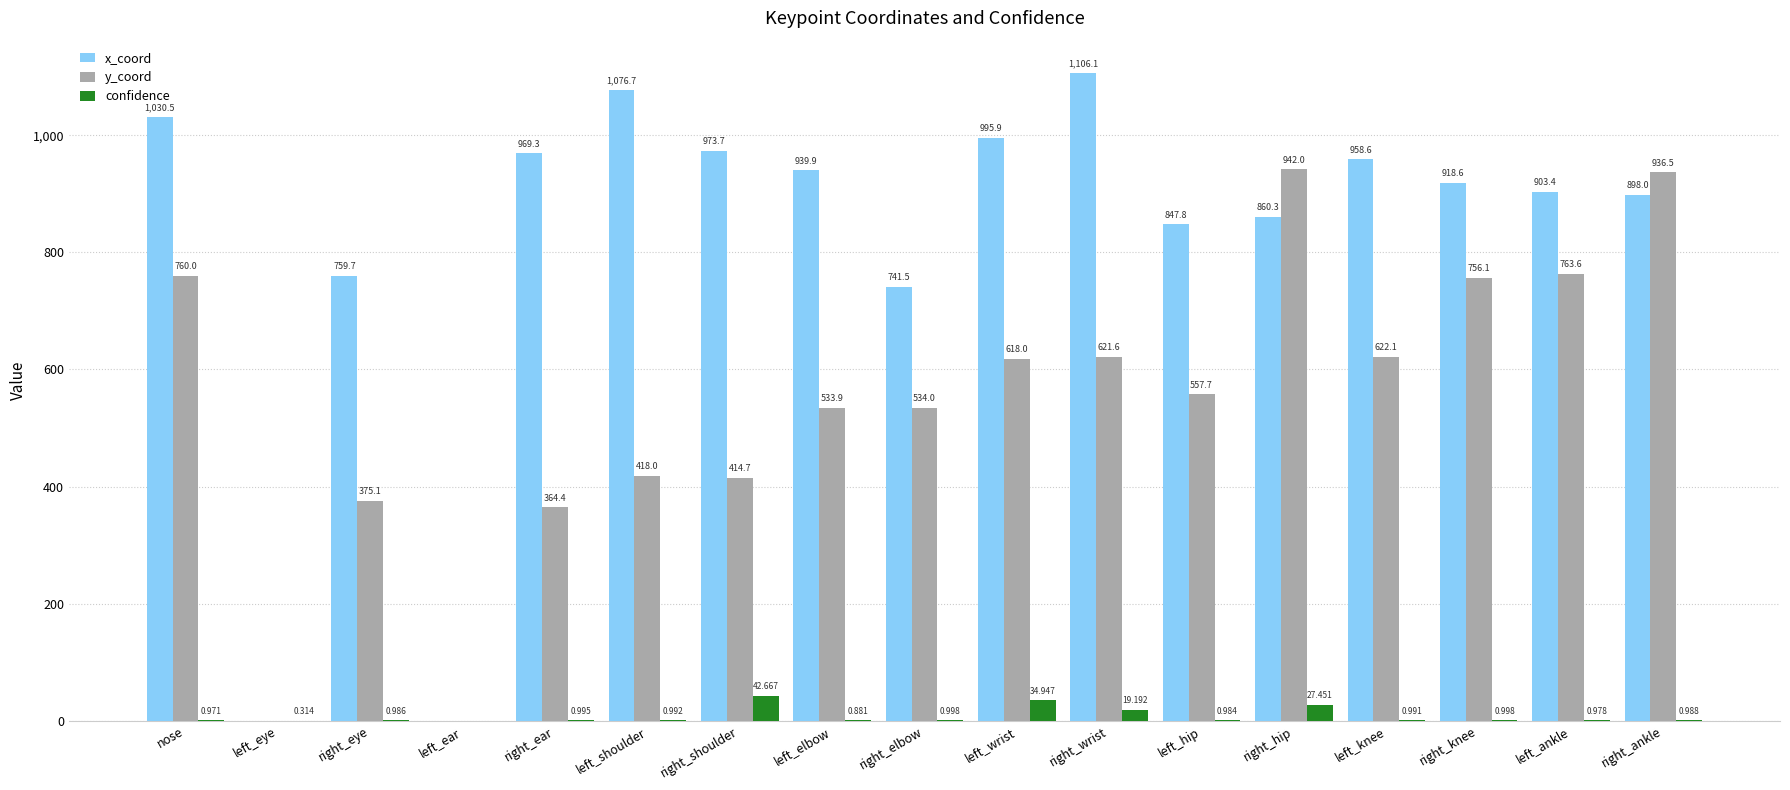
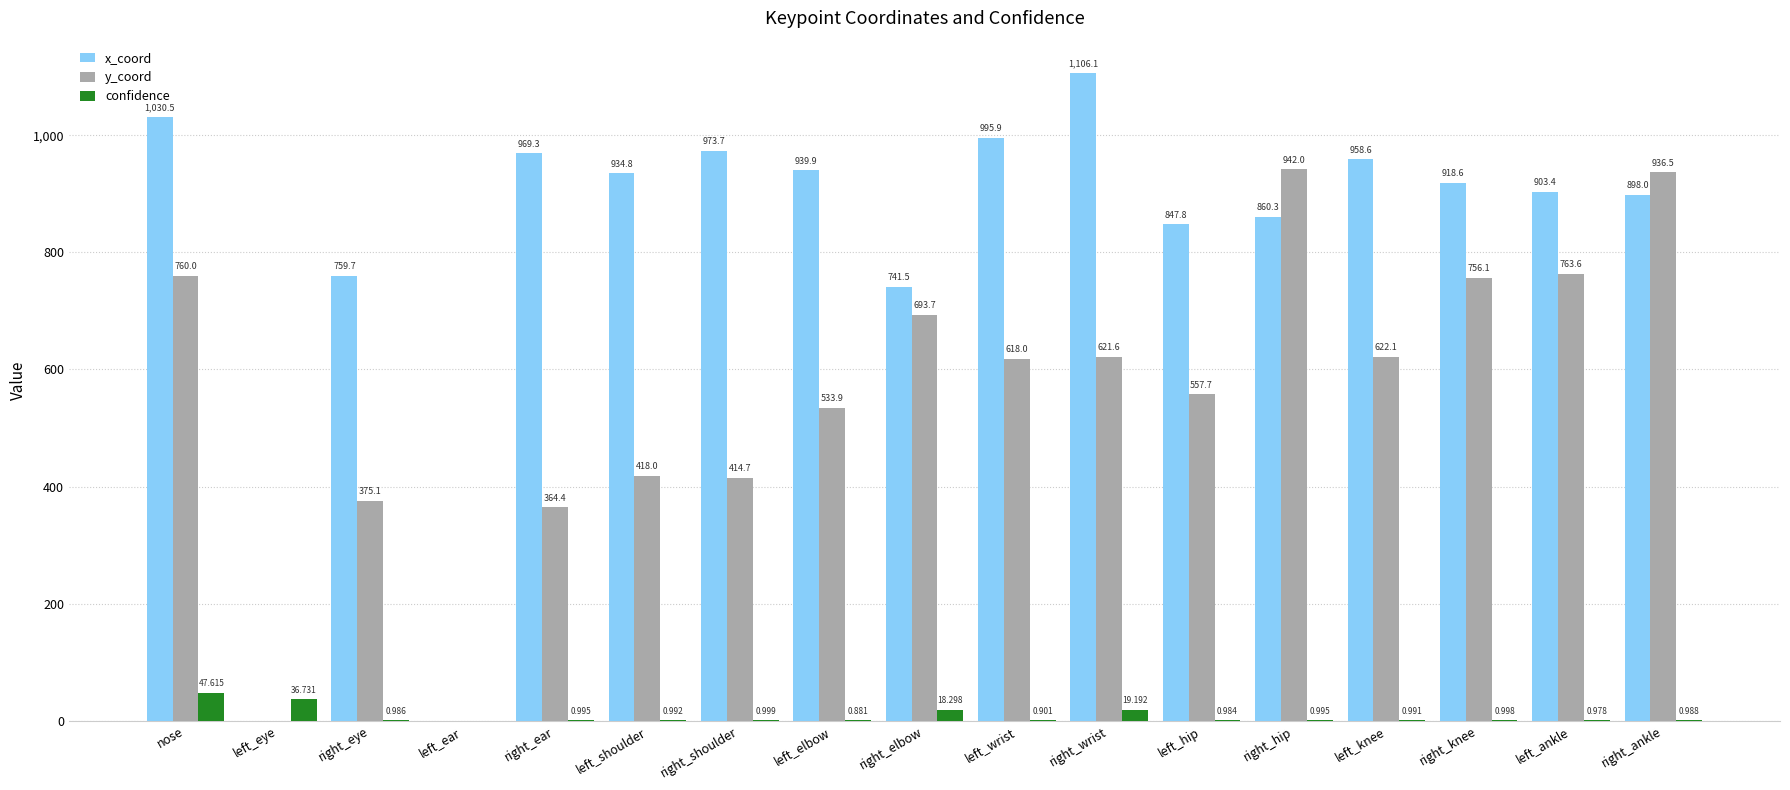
  {
    "x_coord": {
      "nose": "1,030.5",
      "right_eye": "759.7",
      "right_ear": "969.3",
-     "left_shoulder": "1,076.7",
+     "left_shoulder": "934.8",
      "right_shoulder": "973.7",
      "left_elbow": "939.9",
      "right_elbow": "741.5",
      "left_wrist": "995.9",
      "right_wrist": "1,106.1",
      "left_hip": "847.8",
      "right_hip": "860.3",
      "left_knee": "958.6",
      "right_knee": "918.6",
      "left_ankle": "903.4",
      "right_ankle": "898.0"
    },
    "y_coord": {
      "nose": "760.0",
      "right_eye": "375.1",
      "right_ear": "364.4",
      "left_shoulder": "418.0",
      "right_shoulder": "414.7",
      "left_elbow": "533.9",
-     "right_elbow": "534.0",
+     "right_elbow": "693.7",
      "left_wrist": "618.0",
      "right_wrist": "621.6",
      "left_hip": "557.7",
      "right_hip": "942.0",
      "left_knee": "622.1",
      "right_knee": "756.1",
      "left_ankle": "763.6",
      "right_ankle": "936.5"
    },
    "confidence": {
-     "nose": "0.971",
-     "left_eye": "0.314",
+     "nose": "47.615",
+     "left_eye": "36.731",
      "right_eye": "0.986",
      "right_ear": "0.995",
      "left_shoulder": "0.992",
-     "right_shoulder": "42.667",
+     "right_shoulder": "0.999",
      "left_elbow": "0.881",
-     "right_elbow": "0.998",
-     "left_wrist": "34.947",
+     "right_elbow": "18.298",
+     "left_wrist": "0.901",
      "right_wrist": "19.192",
      "left_hip": "0.984",
-     "right_hip": "27.451",
+     "right_hip": "0.995",
      "left_knee": "0.991",
      "right_knee": "0.998",
      "left_ankle": "0.978",
      "right_ankle": "0.988"
    }
  }
